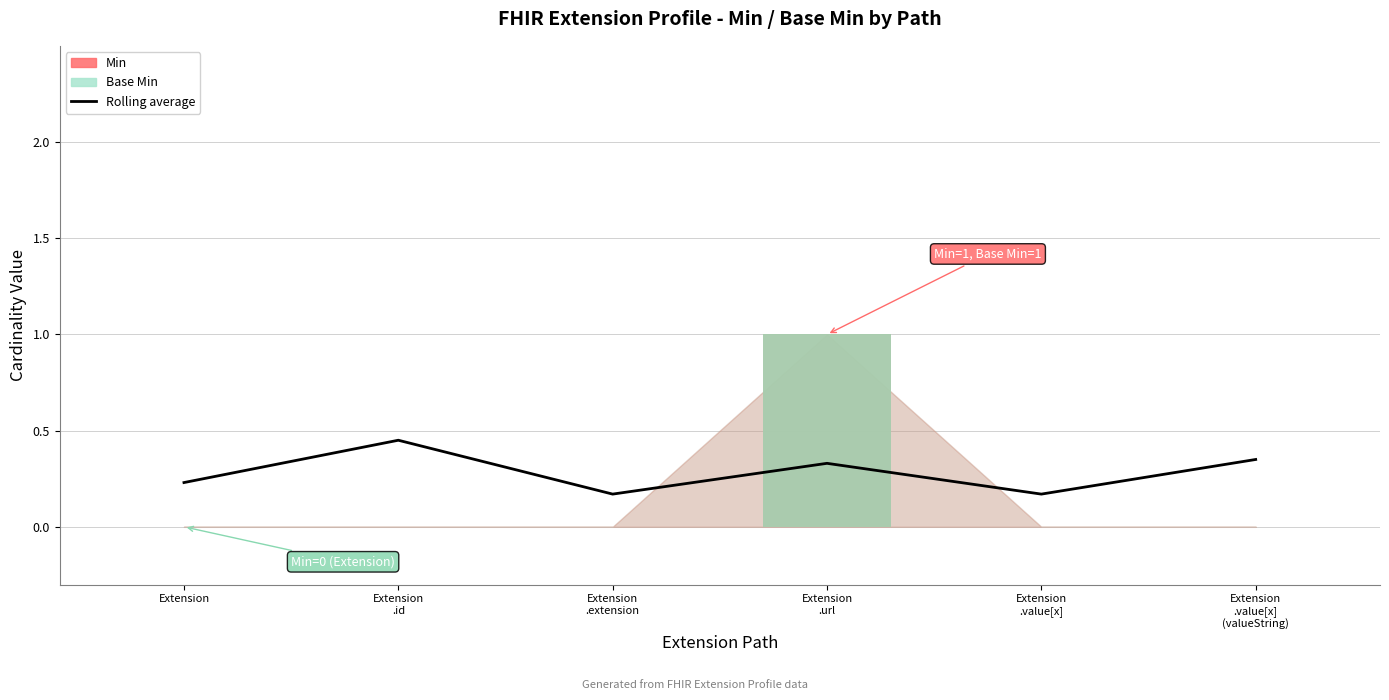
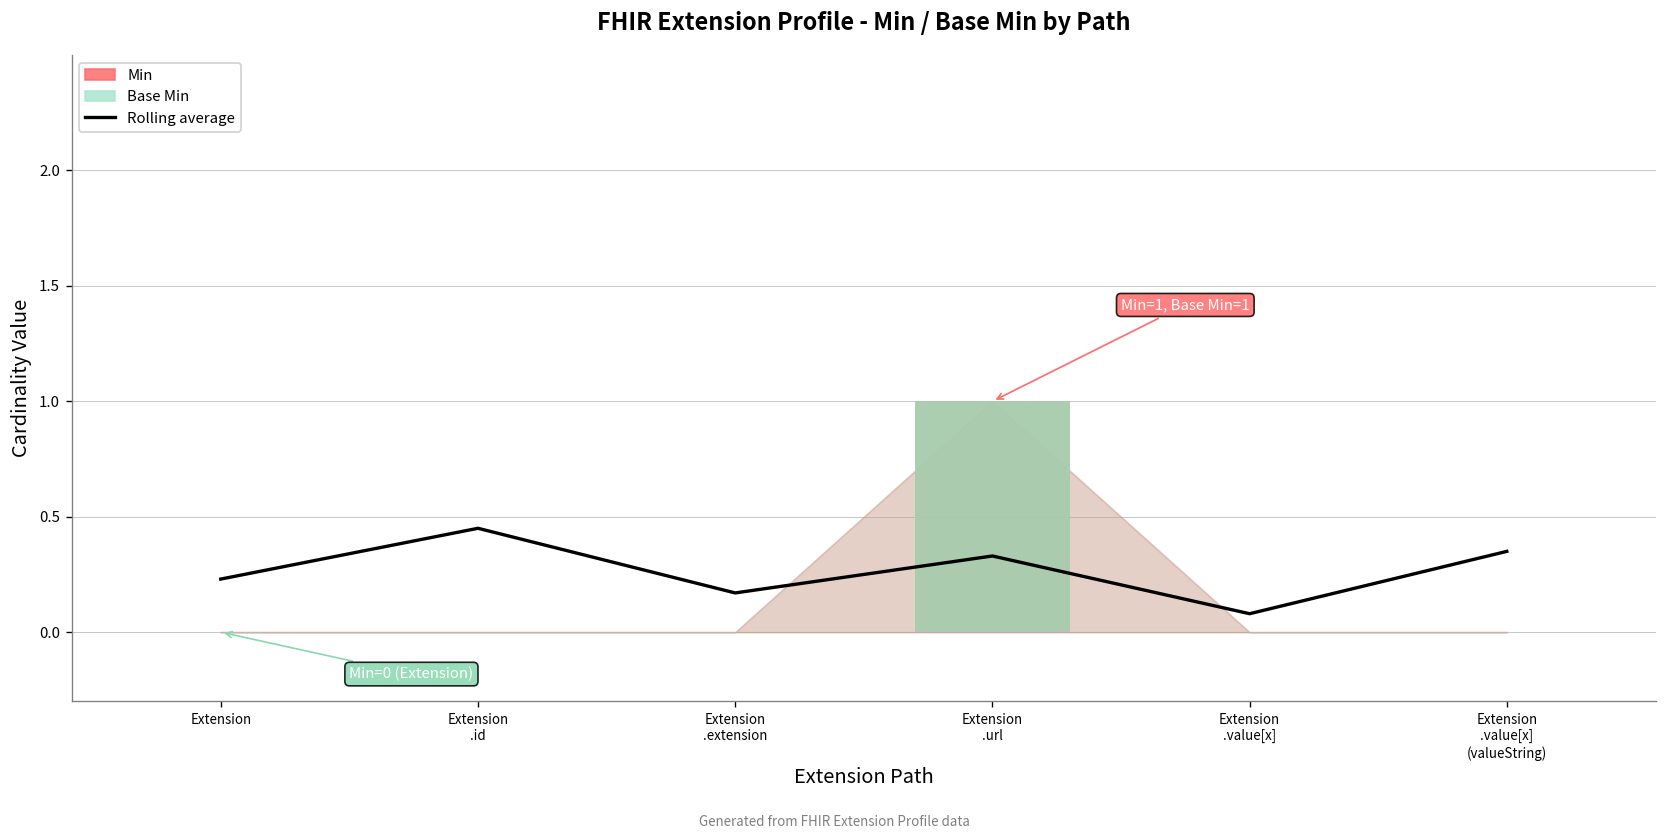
  {
    "Rolling average": {
      "Extension": 0.23,
      "Extension .id": 0.45,
      "Extension .extension": 0.17,
      "Extension .url": 0.33,
-     "Extension .value[x]": 0.17,
+     "Extension .value[x]": 0.08,
      "Extension .value[x] (valueString)": 0.35
    },
    "Min": {
      "Extension": 0.00,
      "Extension .id": 0.00,
      "Extension .extension": 0.00,
      "Extension .url": 1.00,
      "Extension .value[x]": 0.00,
      "Extension .value[x] (valueString)": 0.00
    }
  }
